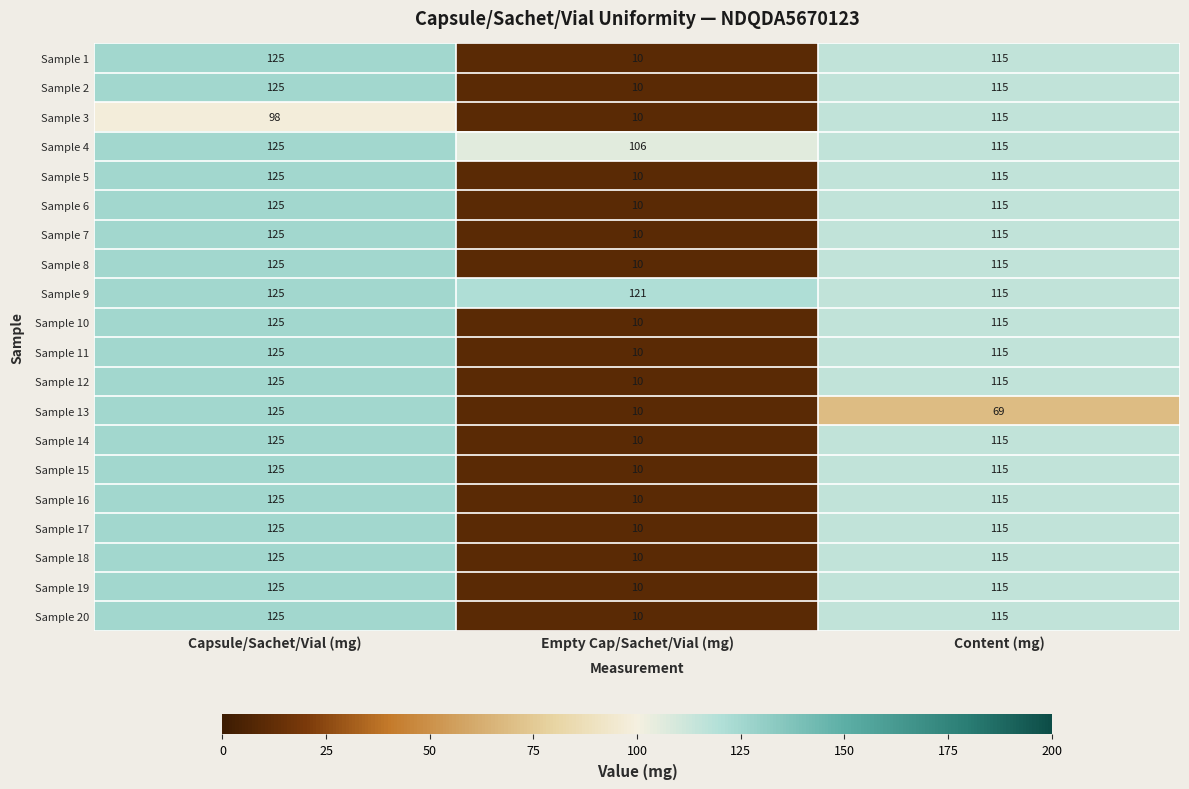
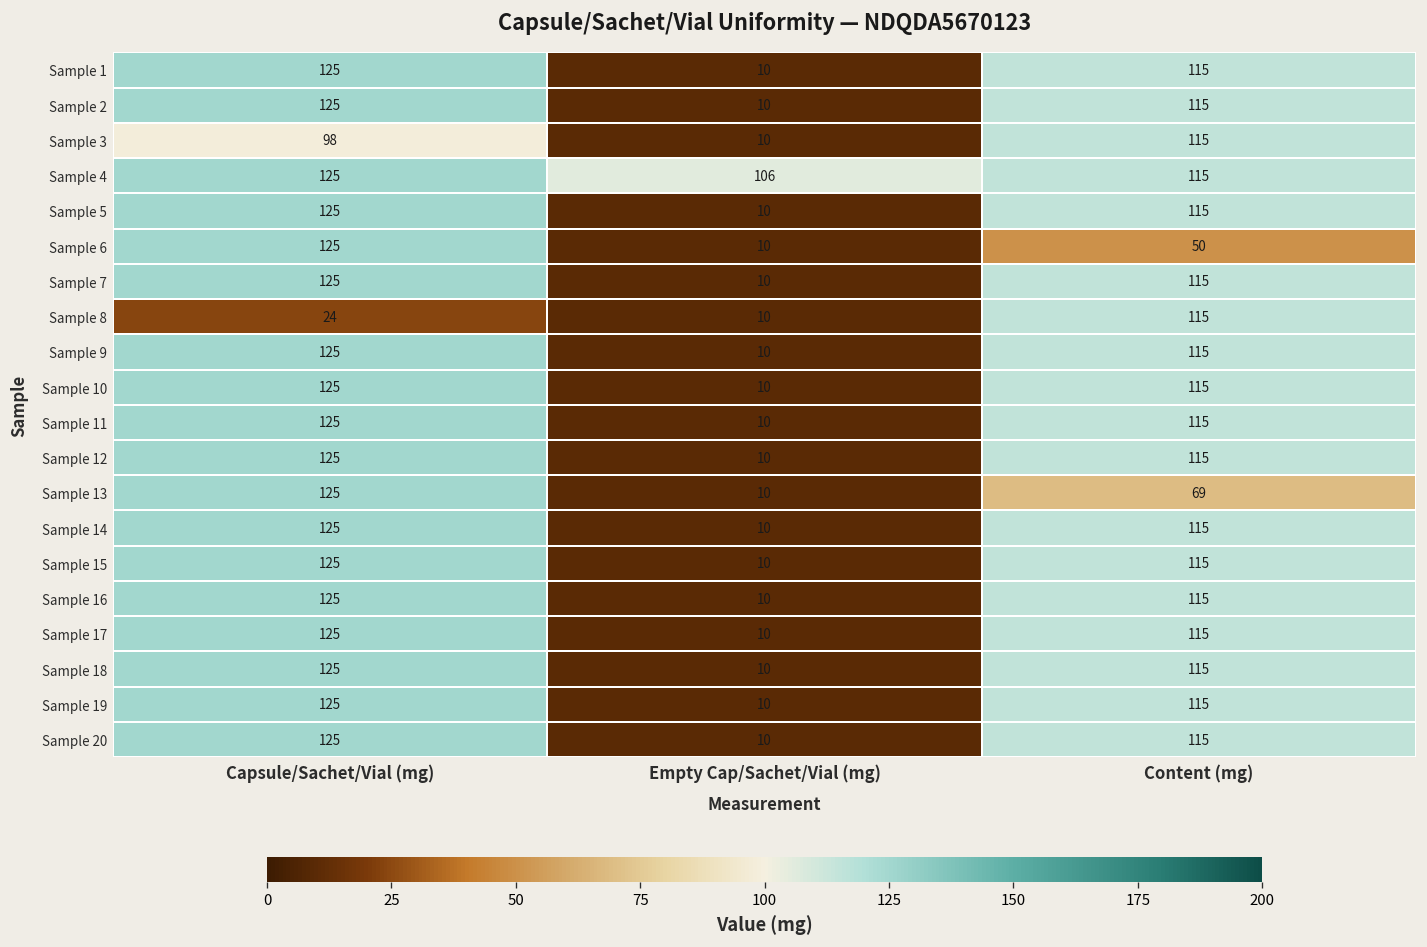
  {
    "Sample 1": {
      "Capsule/Sachet/Vial (mg)": 125,
      "Empty Cap/Sachet/Vial (mg)": 10,
      "Content (mg)": 115
    },
    "Sample 2": {
      "Capsule/Sachet/Vial (mg)": 125,
      "Empty Cap/Sachet/Vial (mg)": 10,
      "Content (mg)": 115
    },
    "Sample 3": {
      "Capsule/Sachet/Vial (mg)": 98,
      "Empty Cap/Sachet/Vial (mg)": 10,
      "Content (mg)": 115
    },
    "Sample 4": {
      "Capsule/Sachet/Vial (mg)": 125,
      "Empty Cap/Sachet/Vial (mg)": 106,
      "Content (mg)": 115
    },
    "Sample 5": {
      "Capsule/Sachet/Vial (mg)": 125,
      "Empty Cap/Sachet/Vial (mg)": 10,
      "Content (mg)": 115
    },
    "Sample 6": {
      "Capsule/Sachet/Vial (mg)": 125,
      "Empty Cap/Sachet/Vial (mg)": 10,
-     "Content (mg)": 115
+     "Content (mg)": 50
    },
    "Sample 7": {
      "Capsule/Sachet/Vial (mg)": 125,
      "Empty Cap/Sachet/Vial (mg)": 10,
      "Content (mg)": 115
    },
    "Sample 8": {
-     "Capsule/Sachet/Vial (mg)": 125,
+     "Capsule/Sachet/Vial (mg)": 24,
      "Empty Cap/Sachet/Vial (mg)": 10,
      "Content (mg)": 115
    },
    "Sample 9": {
      "Capsule/Sachet/Vial (mg)": 125,
-     "Empty Cap/Sachet/Vial (mg)": 121,
+     "Empty Cap/Sachet/Vial (mg)": 10,
      "Content (mg)": 115
    },
    "Sample 10": {
      "Capsule/Sachet/Vial (mg)": 125,
      "Empty Cap/Sachet/Vial (mg)": 10,
      "Content (mg)": 115
    },
    "Sample 11": {
      "Capsule/Sachet/Vial (mg)": 125,
      "Empty Cap/Sachet/Vial (mg)": 10,
      "Content (mg)": 115
    },
    "Sample 12": {
      "Capsule/Sachet/Vial (mg)": 125,
      "Empty Cap/Sachet/Vial (mg)": 10,
      "Content (mg)": 115
    },
    "Sample 13": {
      "Capsule/Sachet/Vial (mg)": 125,
      "Empty Cap/Sachet/Vial (mg)": 10,
      "Content (mg)": 69
    },
    "Sample 14": {
      "Capsule/Sachet/Vial (mg)": 125,
      "Empty Cap/Sachet/Vial (mg)": 10,
      "Content (mg)": 115
    },
    "Sample 15": {
      "Capsule/Sachet/Vial (mg)": 125,
      "Empty Cap/Sachet/Vial (mg)": 10,
      "Content (mg)": 115
    },
    "Sample 16": {
      "Capsule/Sachet/Vial (mg)": 125,
      "Empty Cap/Sachet/Vial (mg)": 10,
      "Content (mg)": 115
    },
    "Sample 17": {
      "Capsule/Sachet/Vial (mg)": 125,
      "Empty Cap/Sachet/Vial (mg)": 10,
      "Content (mg)": 115
    },
    "Sample 18": {
      "Capsule/Sachet/Vial (mg)": 125,
      "Empty Cap/Sachet/Vial (mg)": 10,
      "Content (mg)": 115
    },
    "Sample 19": {
      "Capsule/Sachet/Vial (mg)": 125,
      "Empty Cap/Sachet/Vial (mg)": 10,
      "Content (mg)": 115
    },
    "Sample 20": {
      "Capsule/Sachet/Vial (mg)": 125,
      "Empty Cap/Sachet/Vial (mg)": 10,
      "Content (mg)": 115
    }
  }
